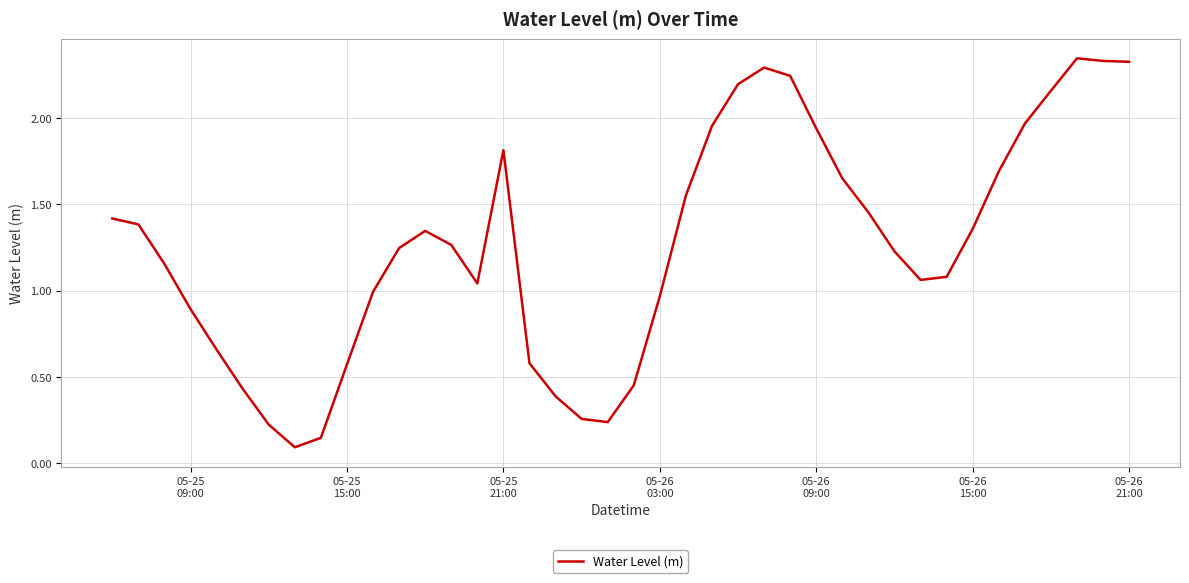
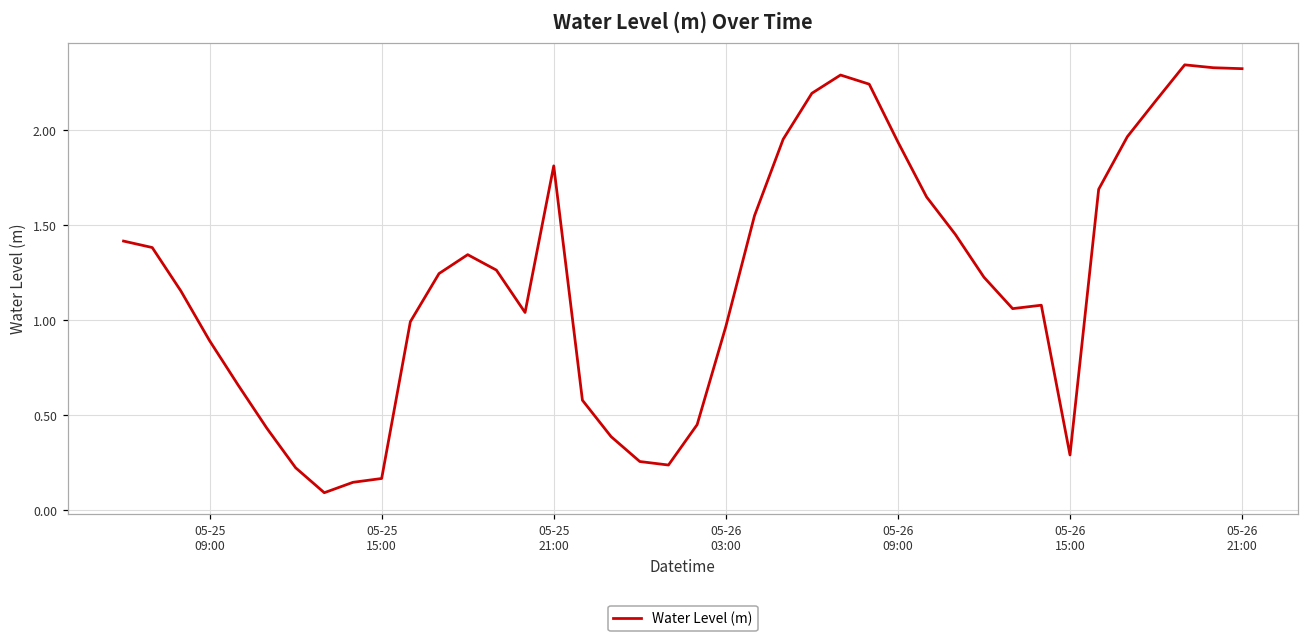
  {
    "05-25 09:00": 0.89,
-   "05-25 15:00": 0.57,
+   "05-25 15:00": 0.17,
    "05-25 21:00": 1.81,
    "05-26 03:00": 0.97,
    "05-26 09:00": 1.94,
-   "05-26 15:00": 1.36,
+   "05-26 15:00": 0.29,
    "05-26 21:00": 2.32
  }
